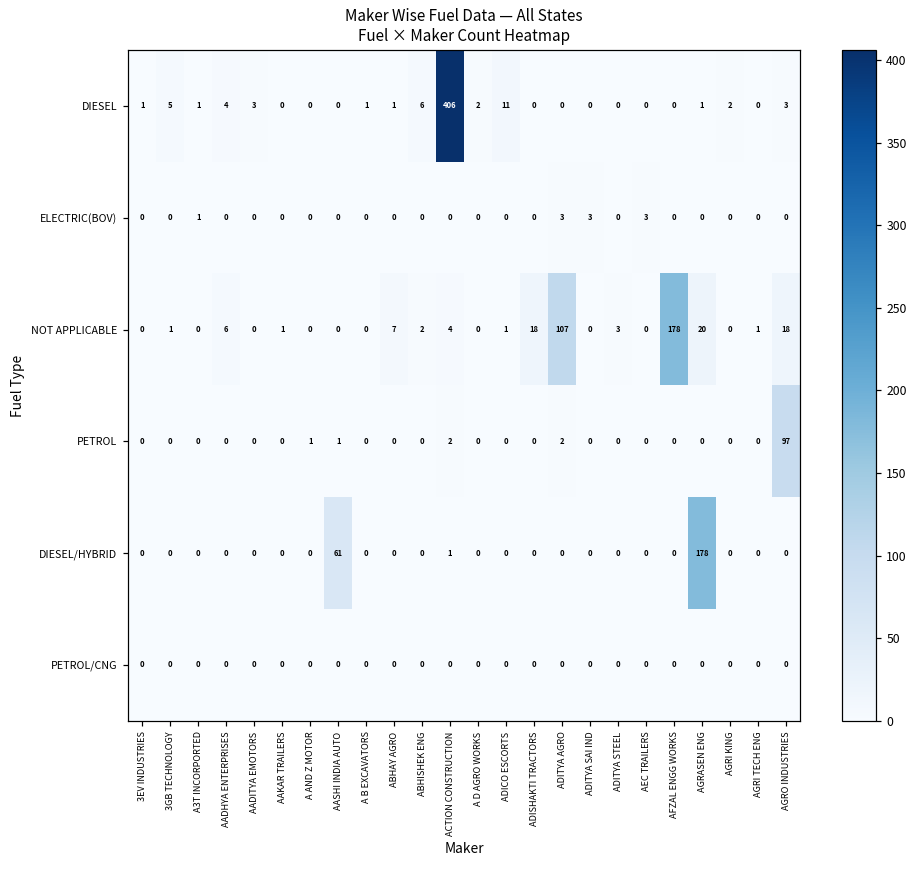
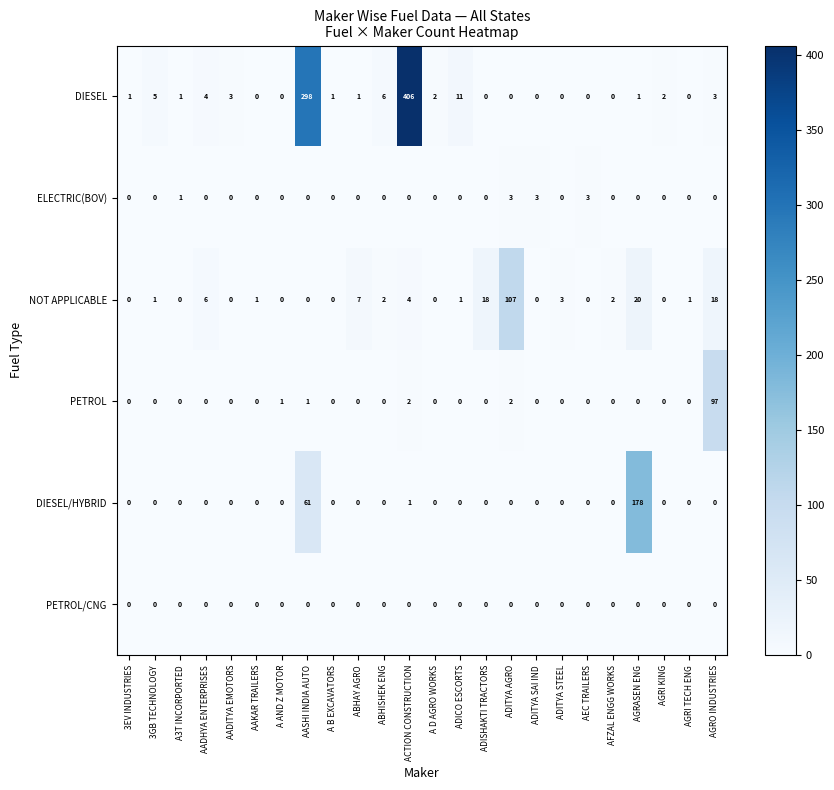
  {
    "DIESEL": {
      "3EV INDUSTRIES": 1,
      "3GB TECHNOLOGY": 5,
      "A3T INCORPORTED": 1,
      "AADHYA ENTERPRISES": 4,
      "AADITYA EMOTORS": 3,
      "AAKAR TRAILERS": 0,
      "A AND Z MOTOR": 0,
-     "AASHI INDIA AUTO": 0,
+     "AASHI INDIA AUTO": 298,
      "A B EXCAVATORS": 1,
      "ABHAY AGRO": 1,
      "ABHISHEK ENG": 6,
      "ACTION CONSTRUCTION": 406,
      "A D AGRO WORKS": 2,
      "ADICO ESCORTS": 11,
      "ADISHAKTI TRACTORS": 0,
      "ADITYA AGRO": 0,
      "ADITYA SAI IND": 0,
      "ADITYA STEEL": 0,
      "AEC TRAILERS": 0,
      "AFZAL ENGG WORKS": 0,
      "AGRASEN ENG": 1,
      "AGRI KING": 2,
      "AGRI TECH ENG": 0,
      "AGRO INDUSTRIES": 3
    },
    "ELECTRIC(BOV)": {
      "3EV INDUSTRIES": 0,
      "3GB TECHNOLOGY": 0,
      "A3T INCORPORTED": 1,
      "AADHYA ENTERPRISES": 0,
      "AADITYA EMOTORS": 0,
      "AAKAR TRAILERS": 0,
      "A AND Z MOTOR": 0,
      "AASHI INDIA AUTO": 0,
      "A B EXCAVATORS": 0,
      "ABHAY AGRO": 0,
      "ABHISHEK ENG": 0,
      "ACTION CONSTRUCTION": 0,
      "A D AGRO WORKS": 0,
      "ADICO ESCORTS": 0,
      "ADISHAKTI TRACTORS": 0,
      "ADITYA AGRO": 3,
      "ADITYA SAI IND": 3,
      "ADITYA STEEL": 0,
      "AEC TRAILERS": 3,
      "AFZAL ENGG WORKS": 0,
      "AGRASEN ENG": 0,
      "AGRI KING": 0,
      "AGRI TECH ENG": 0,
      "AGRO INDUSTRIES": 0
    },
    "NOT APPLICABLE": {
      "3EV INDUSTRIES": 0,
      "3GB TECHNOLOGY": 1,
      "A3T INCORPORTED": 0,
      "AADHYA ENTERPRISES": 6,
      "AADITYA EMOTORS": 0,
      "AAKAR TRAILERS": 1,
      "A AND Z MOTOR": 0,
      "AASHI INDIA AUTO": 0,
      "A B EXCAVATORS": 0,
      "ABHAY AGRO": 7,
      "ABHISHEK ENG": 2,
      "ACTION CONSTRUCTION": 4,
      "A D AGRO WORKS": 0,
      "ADICO ESCORTS": 1,
      "ADISHAKTI TRACTORS": 18,
      "ADITYA AGRO": 107,
      "ADITYA SAI IND": 0,
      "ADITYA STEEL": 3,
      "AEC TRAILERS": 0,
-     "AFZAL ENGG WORKS": 178,
+     "AFZAL ENGG WORKS": 2,
      "AGRASEN ENG": 20,
      "AGRI KING": 0,
      "AGRI TECH ENG": 1,
      "AGRO INDUSTRIES": 18
    },
    "PETROL": {
      "3EV INDUSTRIES": 0,
      "3GB TECHNOLOGY": 0,
      "A3T INCORPORTED": 0,
      "AADHYA ENTERPRISES": 0,
      "AADITYA EMOTORS": 0,
      "AAKAR TRAILERS": 0,
      "A AND Z MOTOR": 1,
      "AASHI INDIA AUTO": 1,
      "A B EXCAVATORS": 0,
      "ABHAY AGRO": 0,
      "ABHISHEK ENG": 0,
      "ACTION CONSTRUCTION": 2,
      "A D AGRO WORKS": 0,
      "ADICO ESCORTS": 0,
      "ADISHAKTI TRACTORS": 0,
      "ADITYA AGRO": 2,
      "ADITYA SAI IND": 0,
      "ADITYA STEEL": 0,
      "AEC TRAILERS": 0,
      "AFZAL ENGG WORKS": 0,
      "AGRASEN ENG": 0,
      "AGRI KING": 0,
      "AGRI TECH ENG": 0,
      "AGRO INDUSTRIES": 97
    },
    "DIESEL/HYBRID": {
      "3EV INDUSTRIES": 0,
      "3GB TECHNOLOGY": 0,
      "A3T INCORPORTED": 0,
      "AADHYA ENTERPRISES": 0,
      "AADITYA EMOTORS": 0,
      "AAKAR TRAILERS": 0,
      "A AND Z MOTOR": 0,
      "AASHI INDIA AUTO": 61,
      "A B EXCAVATORS": 0,
      "ABHAY AGRO": 0,
      "ABHISHEK ENG": 0,
      "ACTION CONSTRUCTION": 1,
      "A D AGRO WORKS": 0,
      "ADICO ESCORTS": 0,
      "ADISHAKTI TRACTORS": 0,
      "ADITYA AGRO": 0,
      "ADITYA SAI IND": 0,
      "ADITYA STEEL": 0,
      "AEC TRAILERS": 0,
      "AFZAL ENGG WORKS": 0,
      "AGRASEN ENG": 178,
      "AGRI KING": 0,
      "AGRI TECH ENG": 0,
      "AGRO INDUSTRIES": 0
    },
    "PETROL/CNG": {
      "3EV INDUSTRIES": 0,
      "3GB TECHNOLOGY": 0,
      "A3T INCORPORTED": 0,
      "AADHYA ENTERPRISES": 0,
      "AADITYA EMOTORS": 0,
      "AAKAR TRAILERS": 0,
      "A AND Z MOTOR": 0,
      "AASHI INDIA AUTO": 0,
      "A B EXCAVATORS": 0,
      "ABHAY AGRO": 0,
      "ABHISHEK ENG": 0,
      "ACTION CONSTRUCTION": 0,
      "A D AGRO WORKS": 0,
      "ADICO ESCORTS": 0,
      "ADISHAKTI TRACTORS": 0,
      "ADITYA AGRO": 0,
      "ADITYA SAI IND": 0,
      "ADITYA STEEL": 0,
      "AEC TRAILERS": 0,
      "AFZAL ENGG WORKS": 0,
      "AGRASEN ENG": 0,
      "AGRI KING": 0,
      "AGRI TECH ENG": 0,
      "AGRO INDUSTRIES": 0
    }
  }
